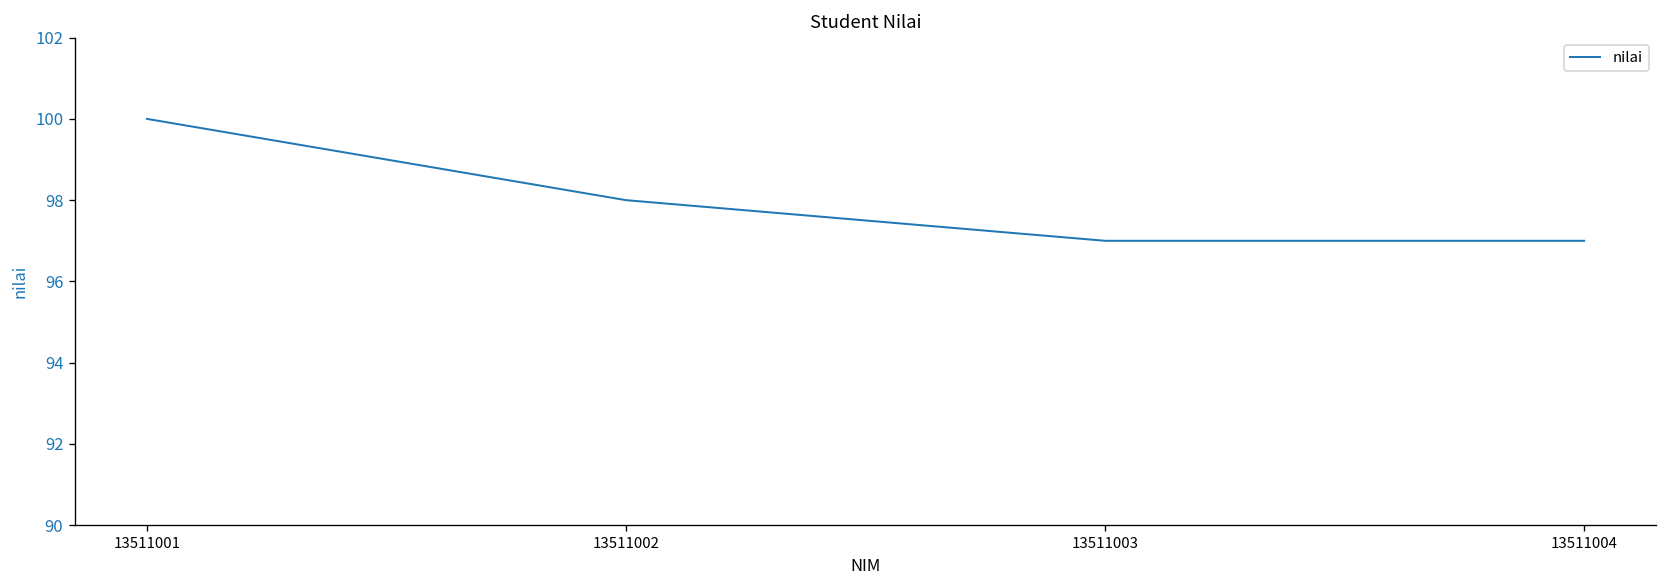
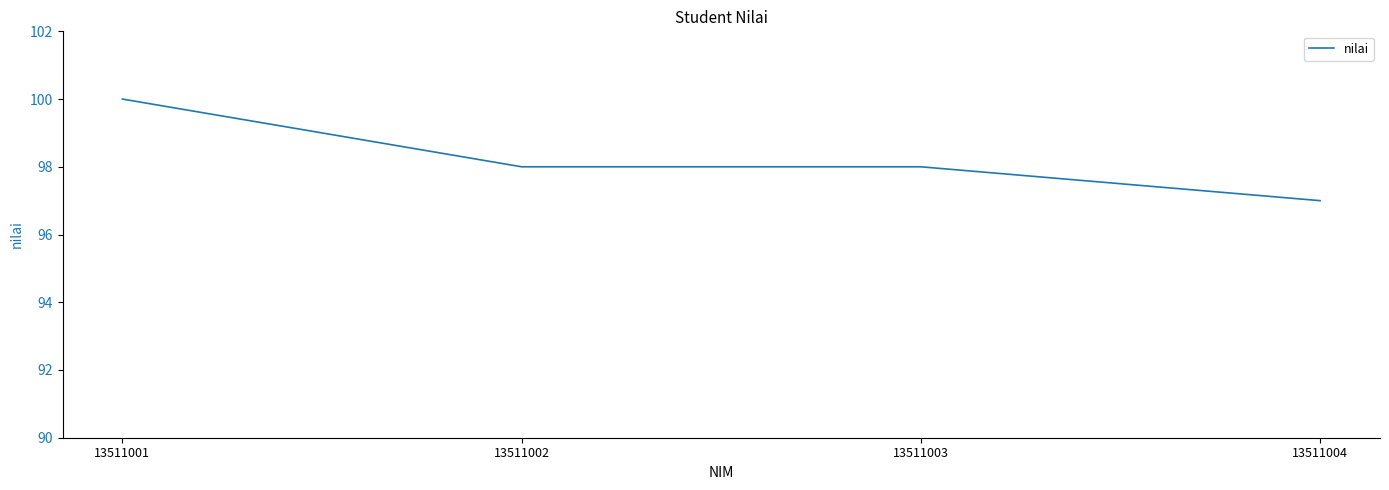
  {
    "13511001": 100,
    "13511002": 98,
-   "13511003": 97,
+   "13511003": 98,
    "13511004": 97
  }
